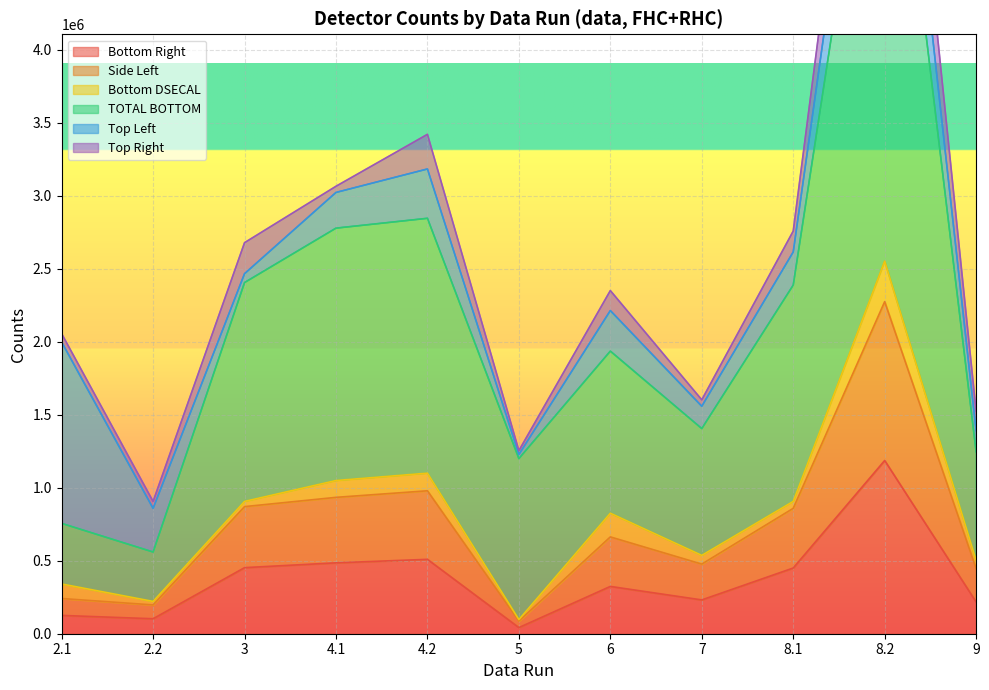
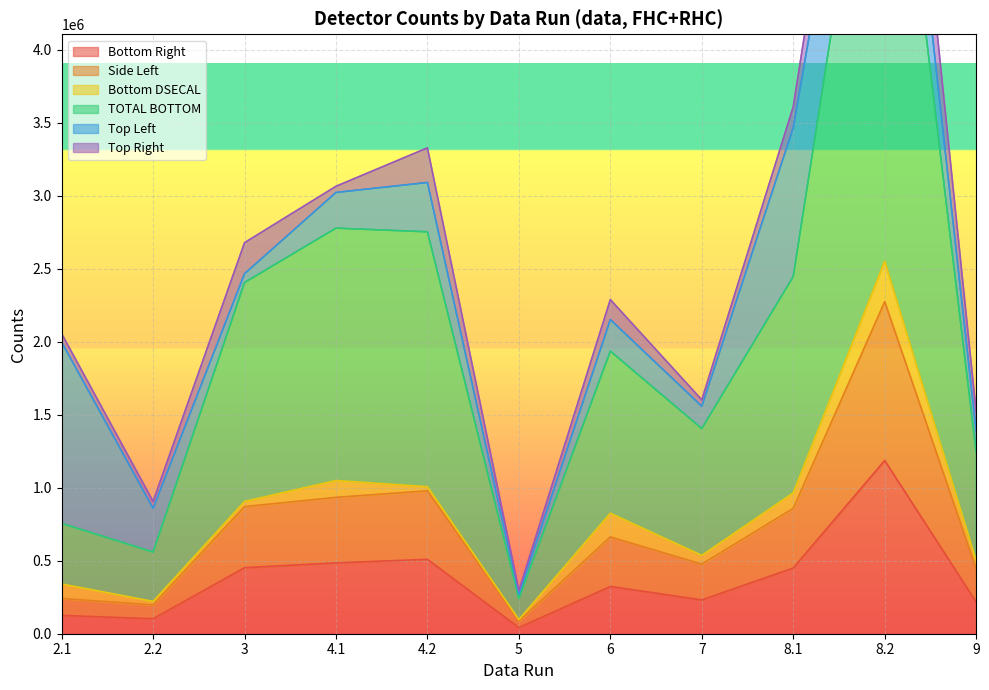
  {
    "Bottom DSECAL": {
      "2.1": 100000,
      "2.2": 20000,
      "3": 40000,
      "4.1": 120000,
-     "4.2": 120000,
+     "4.2": 30000,
      "6": 160000,
      "7": 60000,
-     "8.1": 50000,
+     "8.1": 110000,
      "8.2": 280000,
      "9": 60000
    },
    "TOTAL BOTTOM": {
      "2.1": 420000,
      "2.2": 340000,
      "3": 1500000,
      "4.1": 1730000,
      "4.2": 1750000,
-     "5": 1100000,
+     "5": 140000,
      "6": 1110000,
      "7": 870000,
      "8.1": 1480000,
      "9": 740000
    },
    "Top Left": {
      "2.1": 1240000,
      "2.2": 300000,
      "3": 60000,
      "4.1": 240000,
      "4.2": 340000,
      "5": 30000,
-     "6": 280000,
+     "6": 220000,
      "7": 150000,
-     "8.1": 230000,
+     "8.1": 1020000,
      "9": 140000
    },
    "Top Right": {
      "2.1": 60000,
      "2.2": 50000,
      "3": 210000,
      "4.1": 40000,
      "4.2": 240000,
      "5": 30000,
      "6": 140000,
      "7": 40000,
      "8.1": 140000,
      "9": 130000
    }
  }
